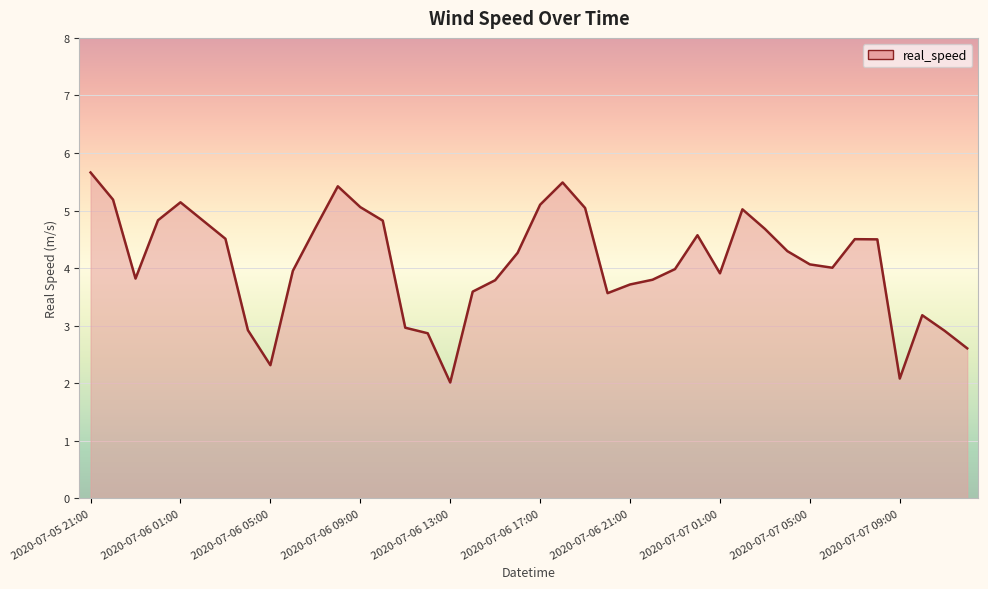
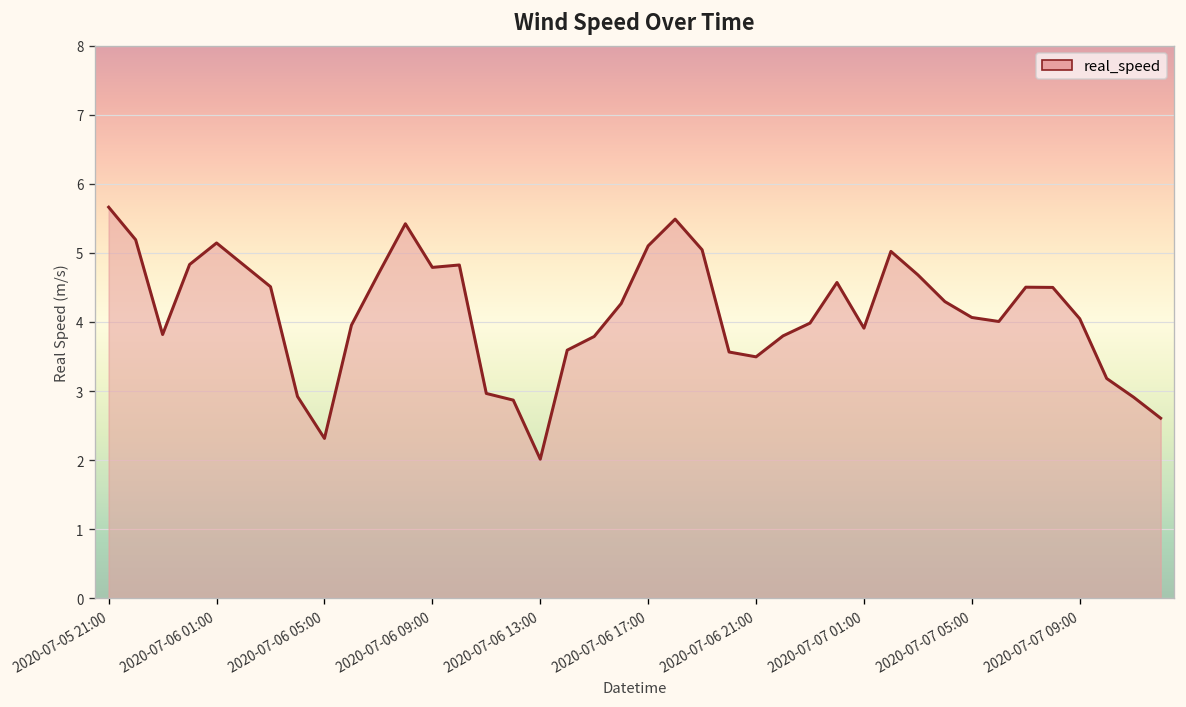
  {
    "2020-07-05 21:00": 5.7,
    "2020-07-06 01:00": 5.1,
    "2020-07-06 05:00": 2.3,
-   "2020-07-06 09:00": 5.1,
+   "2020-07-06 09:00": 4.8,
    "2020-07-06 13:00": 2.0,
    "2020-07-06 17:00": 5.1,
-   "2020-07-06 21:00": 3.7,
+   "2020-07-06 21:00": 3.5,
    "2020-07-07 01:00": 3.9,
    "2020-07-07 05:00": 4.1,
-   "2020-07-07 09:00": 2.1
+   "2020-07-07 09:00": 4.0
  }
